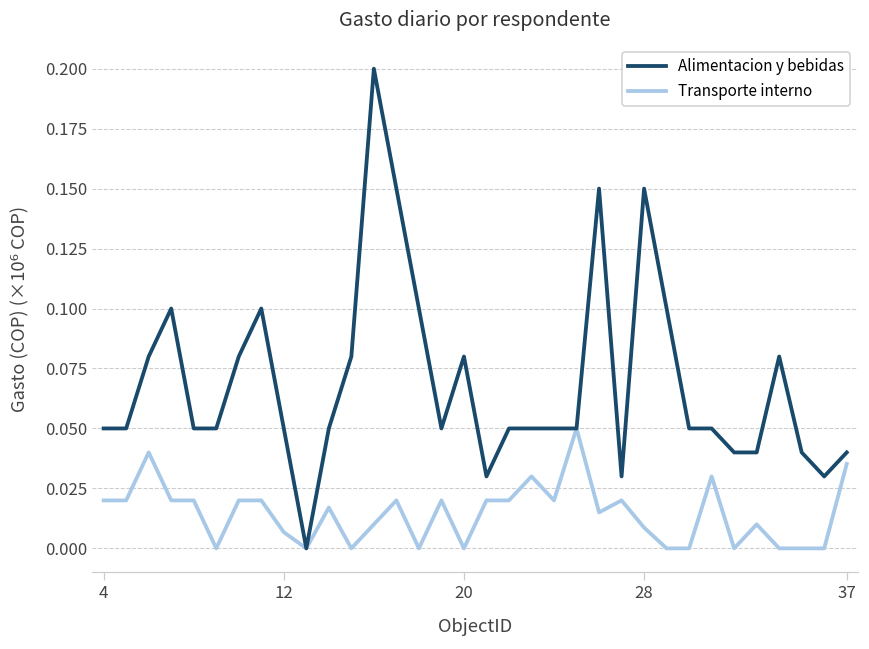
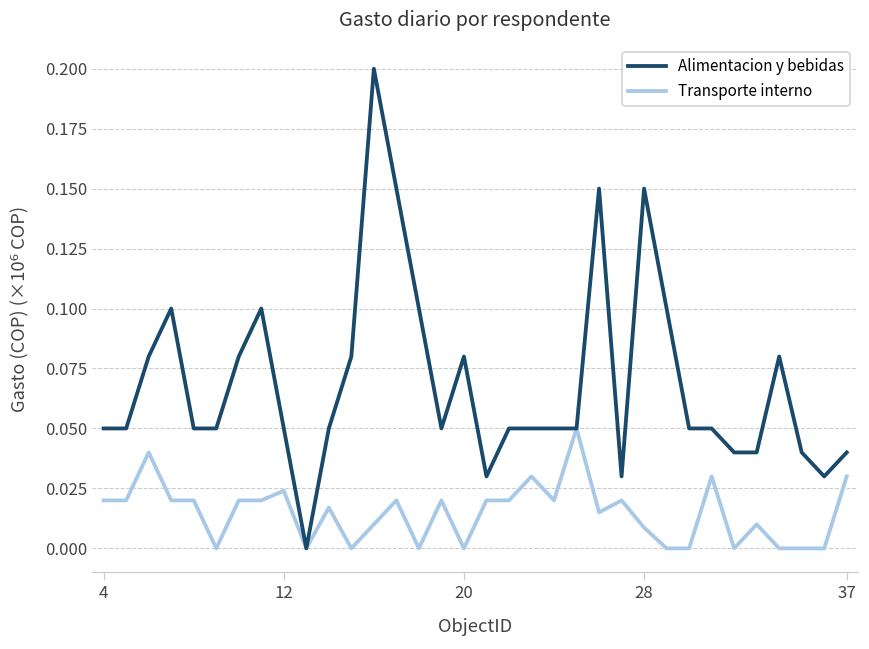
  {
    "Alimentacion y bebidas": {
      "4": 0.050,
      "12": 0.050,
      "20": 0.080,
      "28": 0.150,
      "37": 0.040
    },
    "Transporte interno": {
      "4": 0.020,
-     "12": 0.007,
+     "12": 0.024,
      "20": 0.000,
      "28": 0.009,
-     "37": 0.035
+     "37": 0.030
    }
  }
